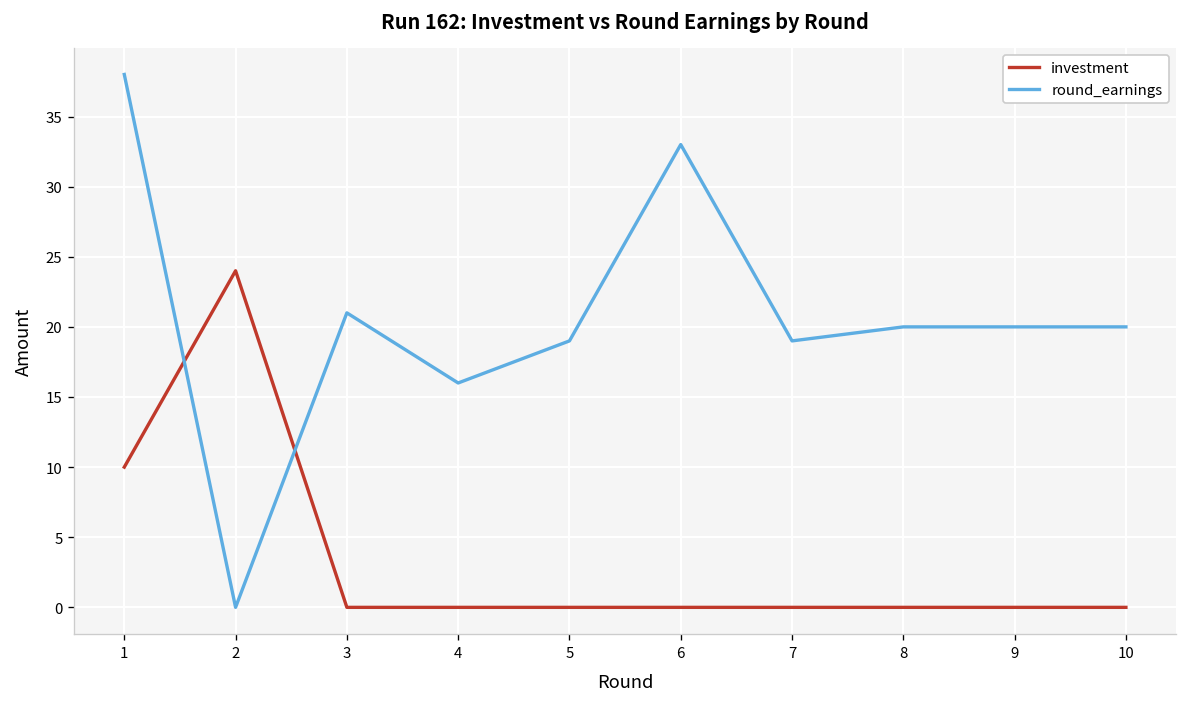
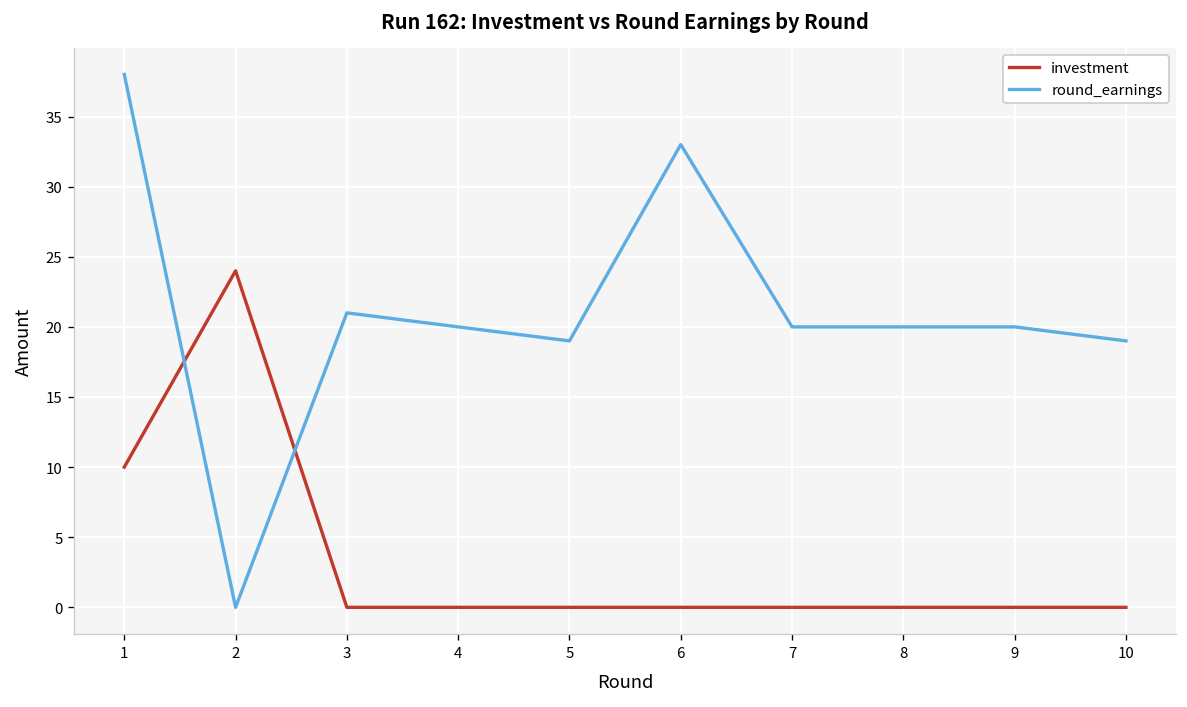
  {
    "investment": {
      "1": 10,
      "2": 24,
      "3": 0,
      "4": 0,
      "5": 0,
      "6": 0,
      "7": 0,
      "8": 0,
      "9": 0,
      "10": 0
    },
    "round_earnings": {
      "1": 38,
      "2": 0,
      "3": 21,
-     "4": 16,
+     "4": 20,
      "5": 19,
      "6": 33,
-     "7": 19,
+     "7": 20,
      "8": 20,
      "9": 20,
-     "10": 20
+     "10": 19
    }
  }
